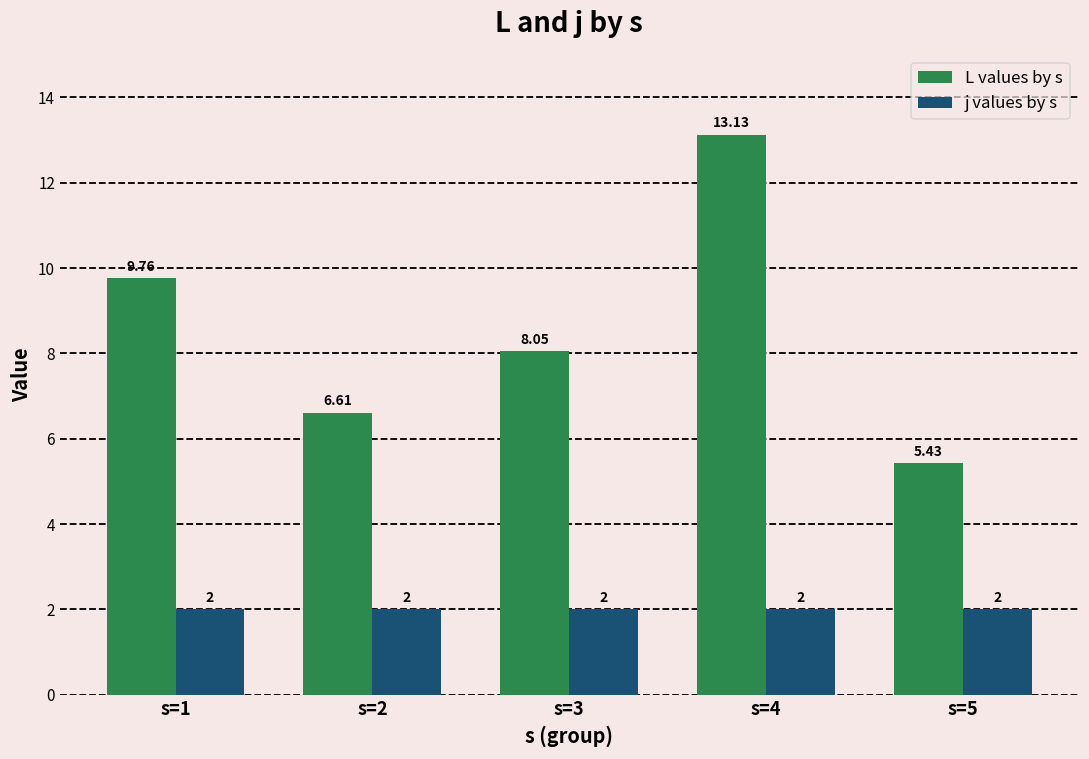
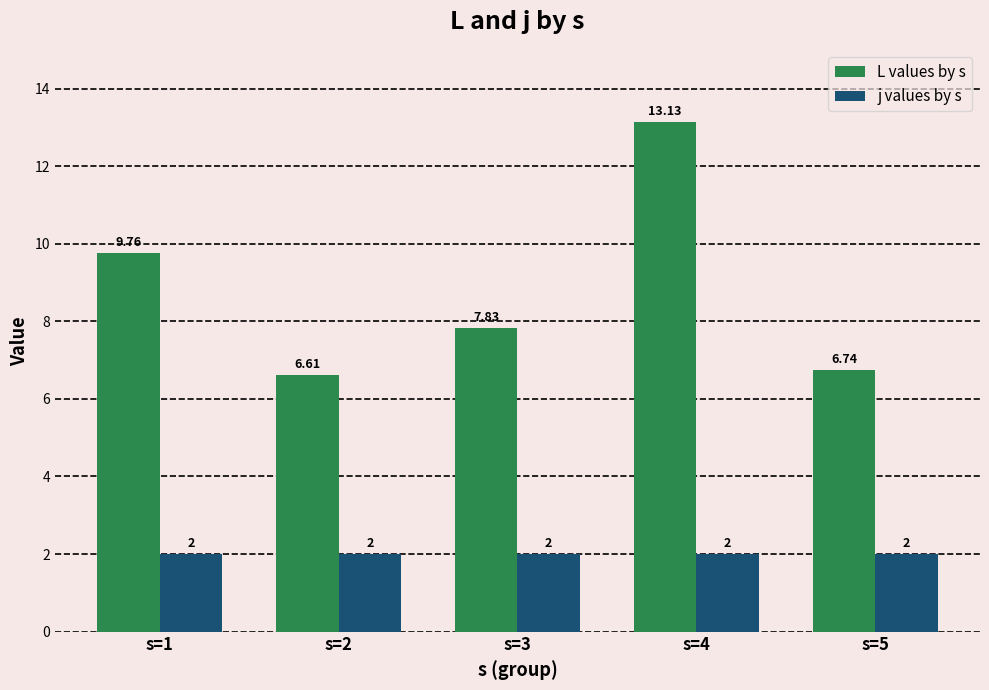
  {
    "L values by s": {
      "s=1": 9.76,
      "s=2": 6.61,
-     "s=3": 8.05,
+     "s=3": 7.83,
      "s=4": 13.13,
-     "s=5": 5.43
+     "s=5": 6.74
    },
    "j values by s": {
      "s=1": 2,
      "s=2": 2,
      "s=3": 2,
      "s=4": 2,
      "s=5": 2
    }
  }
